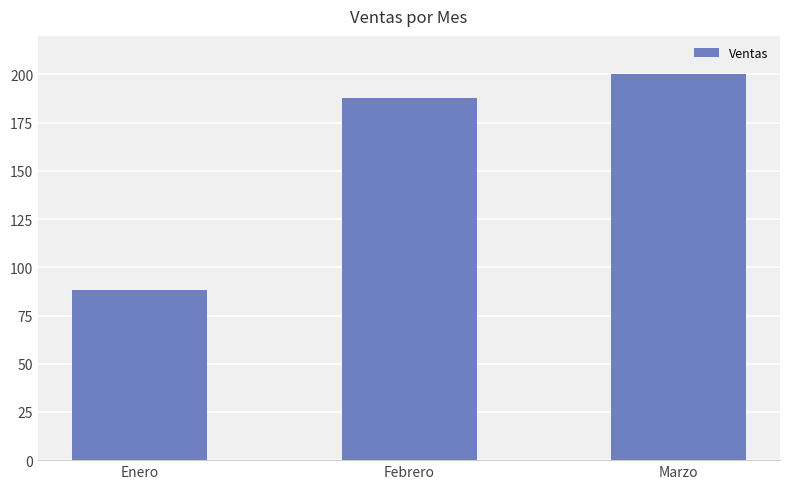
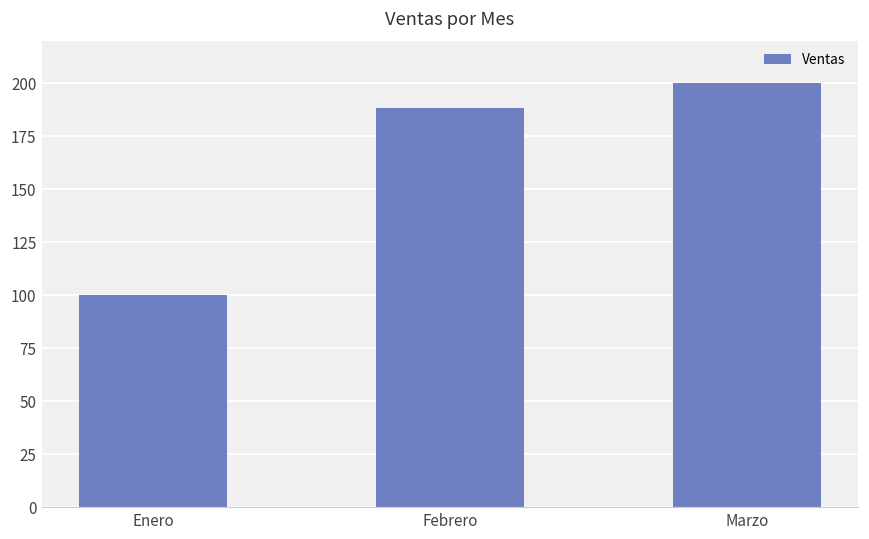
  {
-   "Enero": 88,
+   "Enero": 100,
    "Febrero": 188,
    "Marzo": 200
  }
